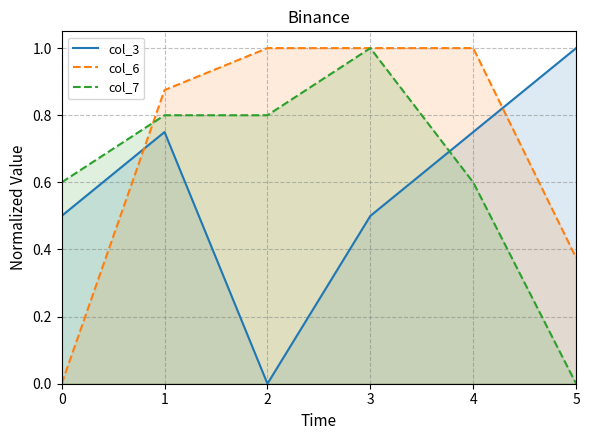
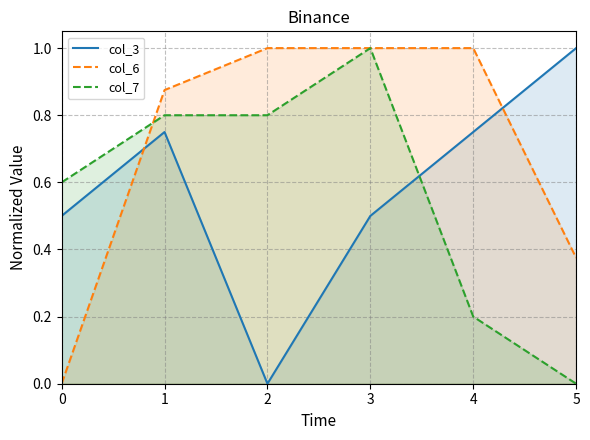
  {
    "col_3": {
      "0": 0.50,
      "1": 0.75,
      "2": 0.00,
      "3": 0.50,
      "4": 0.75,
      "5": 1.00
    },
    "col_6": {
      "0": 0.00,
      "1": 0.88,
      "2": 1.00,
      "4": 1.00,
      "5": 0.38
    },
    "col_7": {
      "0": 0.60,
      "1": 0.80,
      "2": 0.80,
-     "4": 0.60,
+     "4": 0.20,
      "5": 0.00
    }
  }
